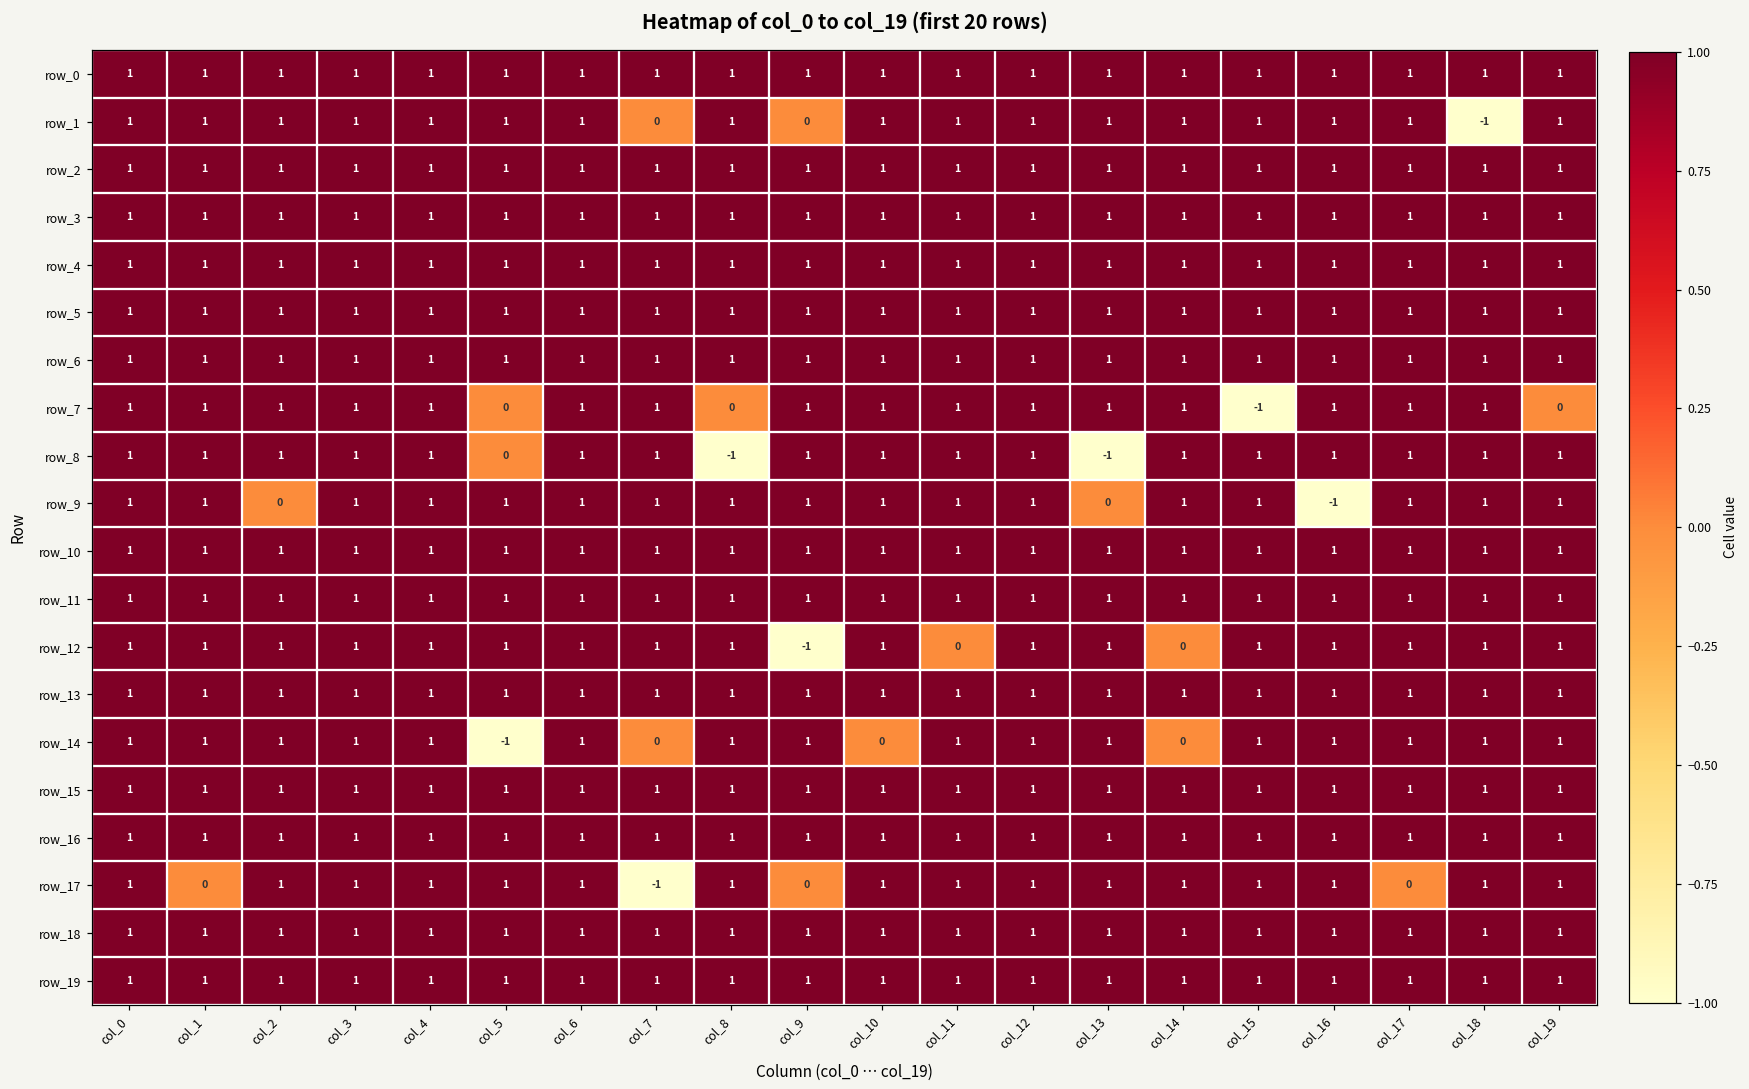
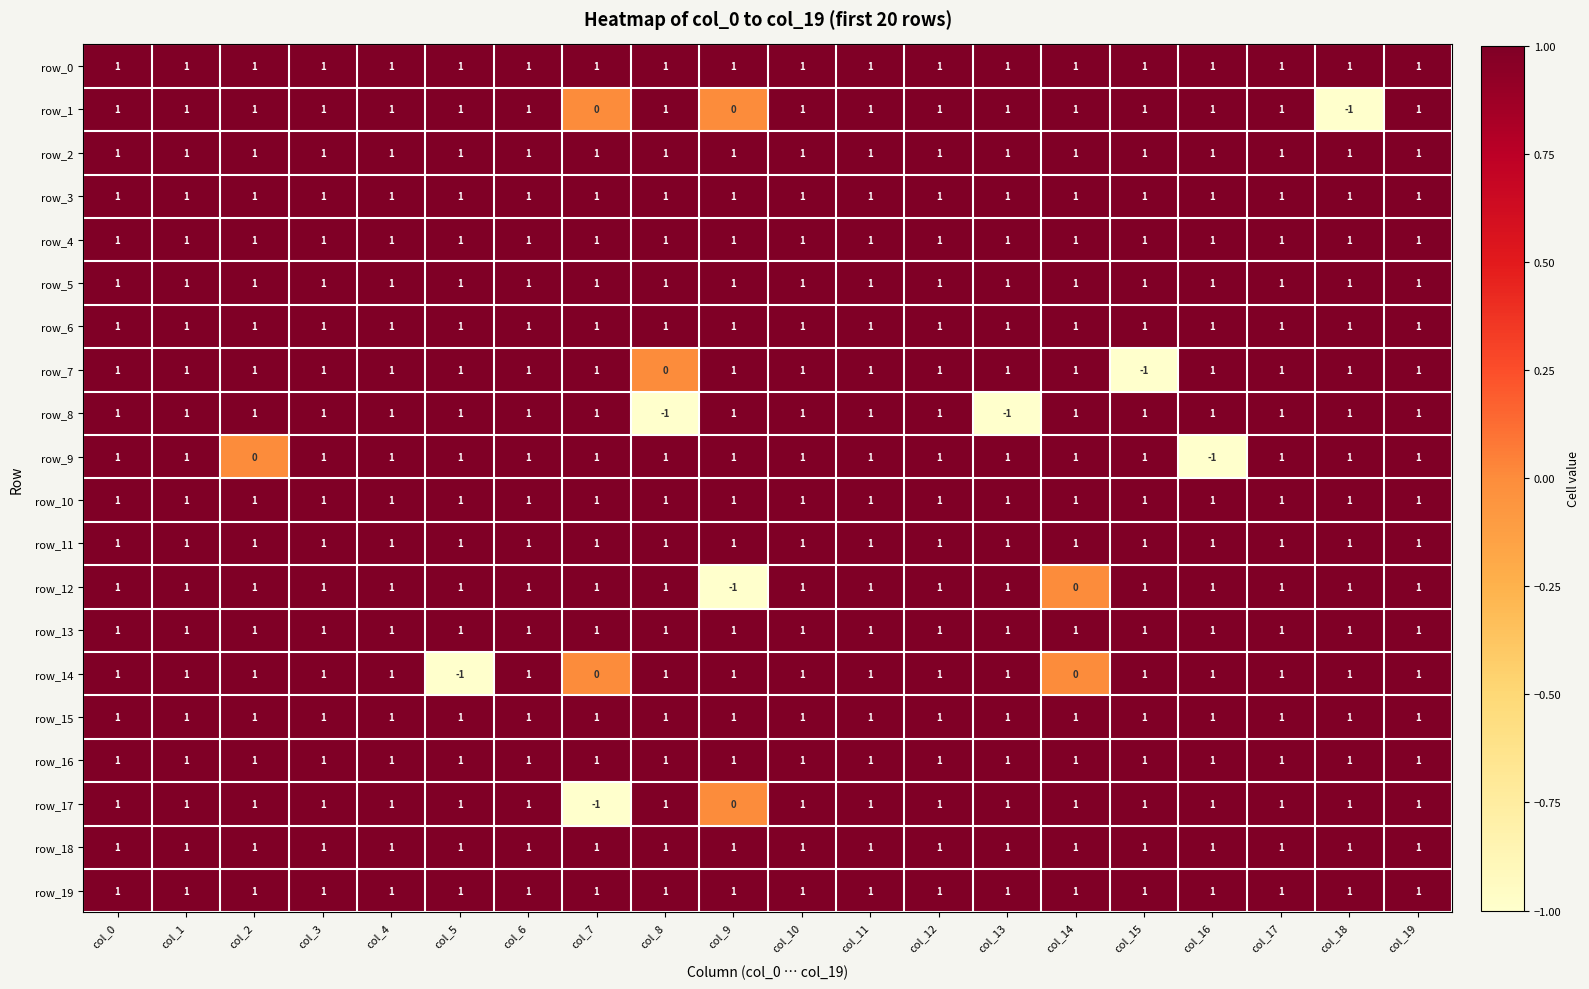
  {
    "row_7": {
      "col_0": 1,
      "col_1": 1,
      "col_2": 1,
      "col_3": 1,
      "col_4": 1,
-     "col_5": 0,
+     "col_5": 1,
      "col_6": 1,
      "col_7": 1,
      "col_8": 0,
      "col_9": 1,
      "col_10": 1,
      "col_11": 1,
      "col_12": 1,
      "col_13": 1,
      "col_14": 1,
      "col_15": -1,
      "col_16": 1,
      "col_17": 1,
      "col_18": 1,
-     "col_19": 0
+     "col_19": 1
    },
    "row_8": {
      "col_0": 1,
      "col_1": 1,
      "col_2": 1,
      "col_3": 1,
      "col_4": 1,
-     "col_5": 0,
+     "col_5": 1,
      "col_6": 1,
      "col_7": 1,
      "col_8": -1,
      "col_9": 1,
      "col_10": 1,
      "col_11": 1,
      "col_12": 1,
      "col_13": -1,
      "col_14": 1,
      "col_15": 1,
      "col_16": 1,
      "col_17": 1,
      "col_18": 1,
      "col_19": 1
    },
    "row_9": {
      "col_0": 1,
      "col_1": 1,
      "col_2": 0,
      "col_3": 1,
      "col_4": 1,
      "col_5": 1,
      "col_6": 1,
      "col_7": 1,
      "col_8": 1,
      "col_9": 1,
      "col_10": 1,
      "col_11": 1,
      "col_12": 1,
-     "col_13": 0,
+     "col_13": 1,
      "col_14": 1,
      "col_15": 1,
      "col_16": -1,
      "col_17": 1,
      "col_18": 1,
      "col_19": 1
    },
    "row_12": {
      "col_0": 1,
      "col_1": 1,
      "col_2": 1,
      "col_3": 1,
      "col_4": 1,
      "col_5": 1,
      "col_6": 1,
      "col_7": 1,
      "col_8": 1,
      "col_9": -1,
      "col_10": 1,
-     "col_11": 0,
+     "col_11": 1,
      "col_12": 1,
      "col_13": 1,
      "col_14": 0,
      "col_15": 1,
      "col_16": 1,
      "col_17": 1,
      "col_18": 1,
      "col_19": 1
    },
    "row_14": {
      "col_0": 1,
      "col_1": 1,
      "col_2": 1,
      "col_3": 1,
      "col_4": 1,
      "col_5": -1,
      "col_6": 1,
      "col_7": 0,
      "col_8": 1,
      "col_9": 1,
-     "col_10": 0,
+     "col_10": 1,
      "col_11": 1,
      "col_12": 1,
      "col_13": 1,
      "col_14": 0,
      "col_15": 1,
      "col_16": 1,
      "col_17": 1,
      "col_18": 1,
      "col_19": 1
    },
    "row_17": {
      "col_0": 1,
-     "col_1": 0,
+     "col_1": 1,
      "col_2": 1,
      "col_3": 1,
      "col_4": 1,
      "col_5": 1,
      "col_6": 1,
      "col_7": -1,
      "col_8": 1,
      "col_9": 0,
      "col_10": 1,
      "col_11": 1,
      "col_12": 1,
      "col_13": 1,
      "col_14": 1,
      "col_15": 1,
      "col_16": 1,
-     "col_17": 0,
+     "col_17": 1,
      "col_18": 1,
      "col_19": 1
    }
  }
